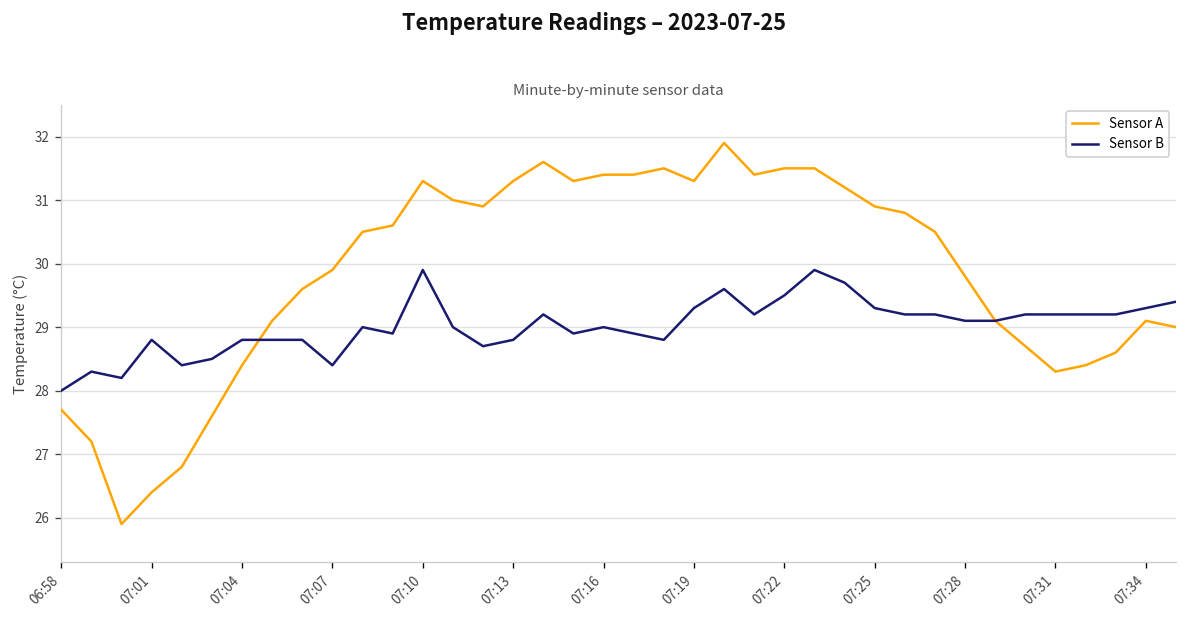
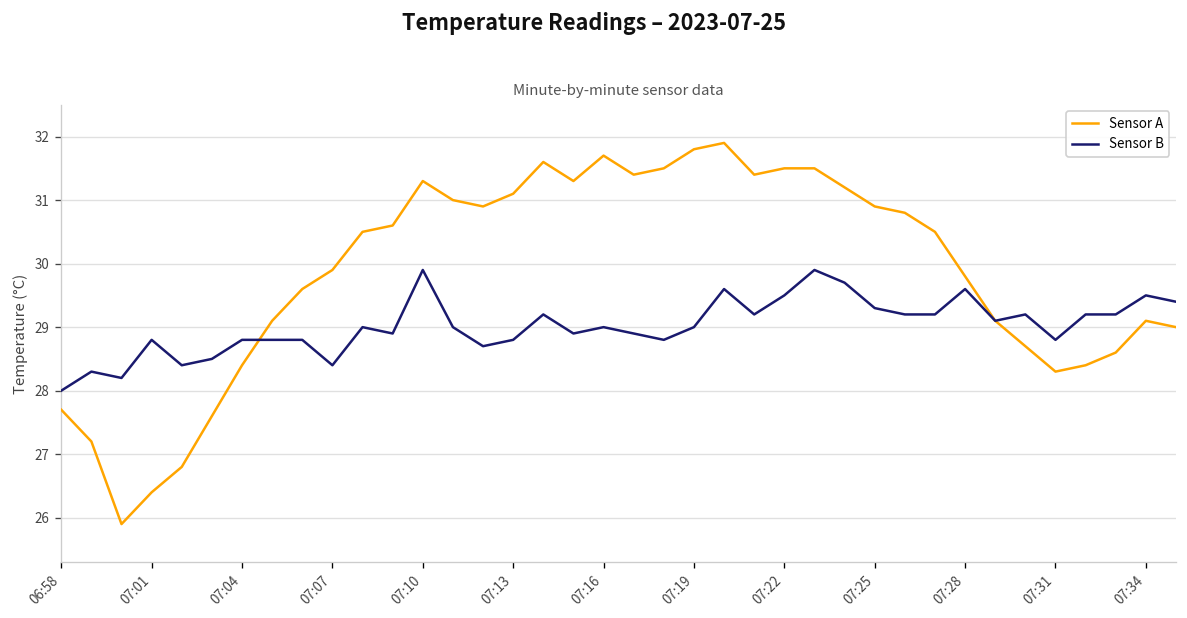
  {
    "Sensor A": {
      "06:58": 27.7,
      "07:01": 26.4,
      "07:04": 28.4,
      "07:07": 29.9,
      "07:10": 31.3,
-     "07:13": 31.3,
-     "07:16": 31.4,
-     "07:19": 31.3,
+     "07:13": 31.1,
+     "07:16": 31.7,
+     "07:19": 31.8,
      "07:22": 31.5,
      "07:25": 30.9,
      "07:28": 29.8,
      "07:31": 28.3,
      "07:34": 29.1
    },
    "Sensor B": {
      "06:58": 28.0,
      "07:01": 28.8,
      "07:04": 28.8,
      "07:07": 28.4,
      "07:10": 29.9,
      "07:13": 28.8,
      "07:16": 29.0,
-     "07:19": 29.3,
+     "07:19": 29.0,
      "07:22": 29.5,
      "07:25": 29.3,
-     "07:28": 29.1,
-     "07:31": 29.2,
-     "07:34": 29.3
+     "07:28": 29.6,
+     "07:31": 28.8,
+     "07:34": 29.5
    }
  }
